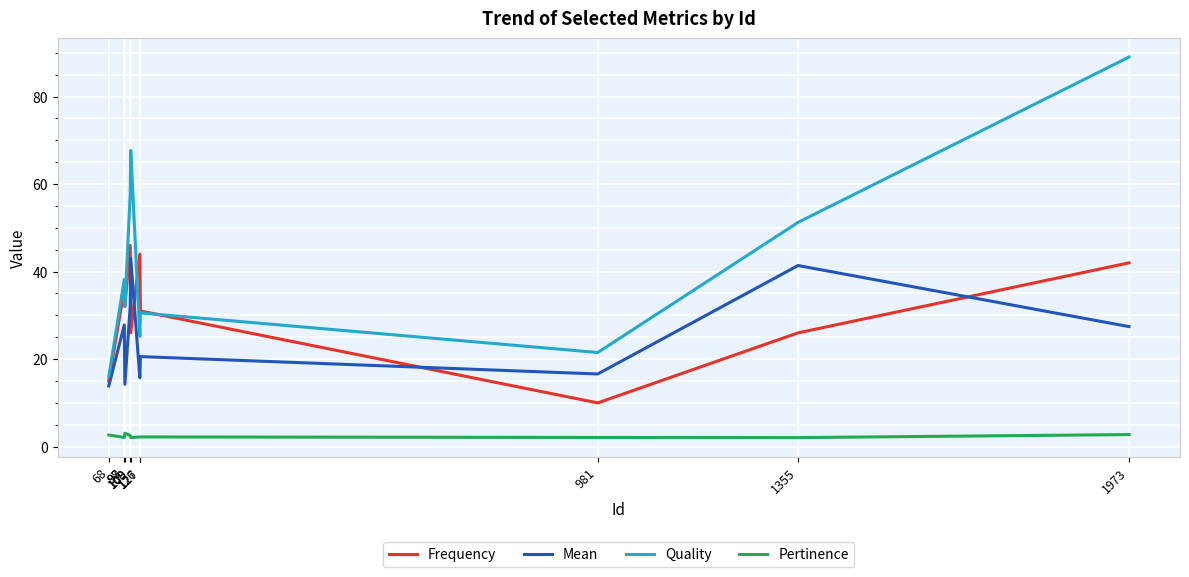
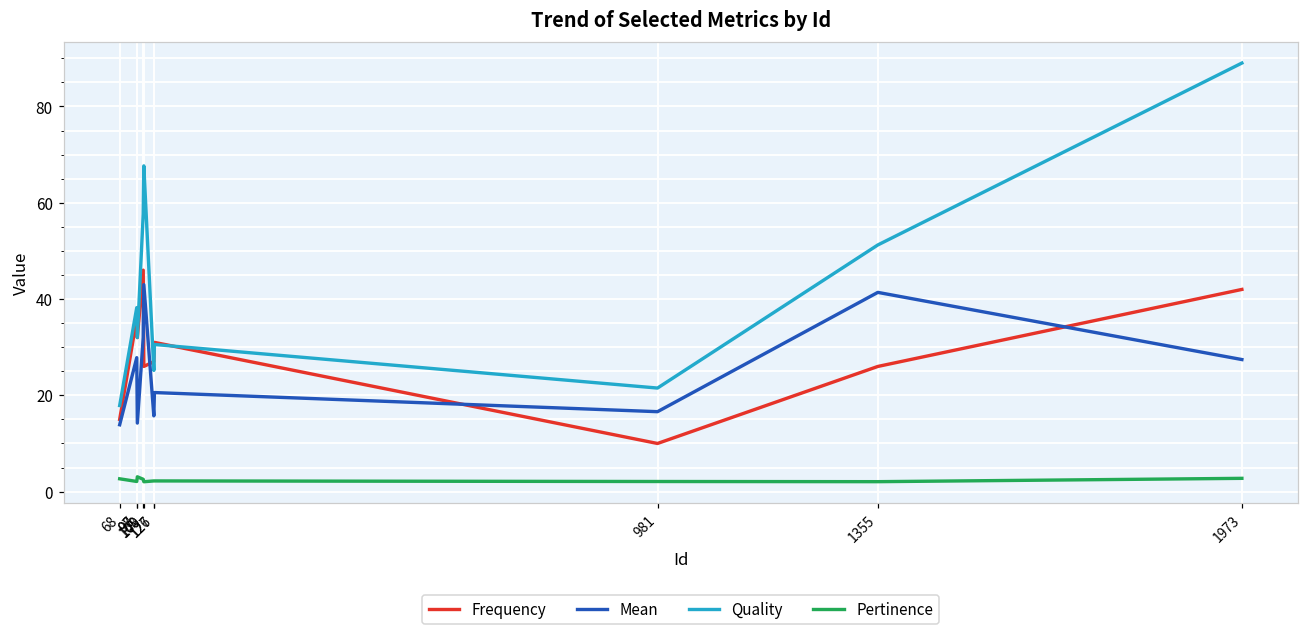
  {
    "Frequency": {
      "68": 15,
      "97": 36,
      "108": 46,
      "109": 26,
-     "126": 44,
+     "126": 27,
      "981": 10,
      "1355": 26,
      "1973": 42
    },
    "Mean": {
      "68": 14,
      "97": 28,
      "98": 14,
      "108": 32,
      "109": 43,
      "126": 16,
      "127": 21,
      "981": 17,
      "1355": 41,
      "1973": 27
    },
    "Quality": {
-     "68": 16,
+     "68": 18,
      "97": 38,
      "108": 58,
      "109": 68,
      "126": 25,
      "981": 22,
      "1355": 51,
      "1973": 89
    },
    "Pertinence": {
      "68": 3,
      "97": 2,
      "98": 3,
      "108": 3,
      "109": 2,
      "126": 2,
      "127": 2,
      "981": 2,
      "1355": 2,
      "1973": 3
    }
  }
